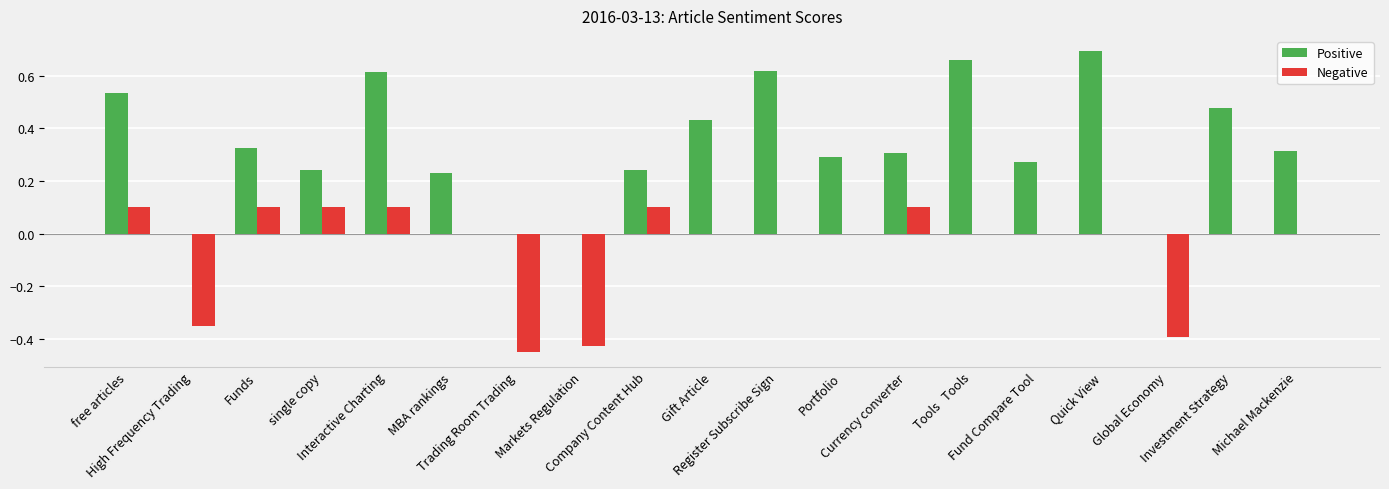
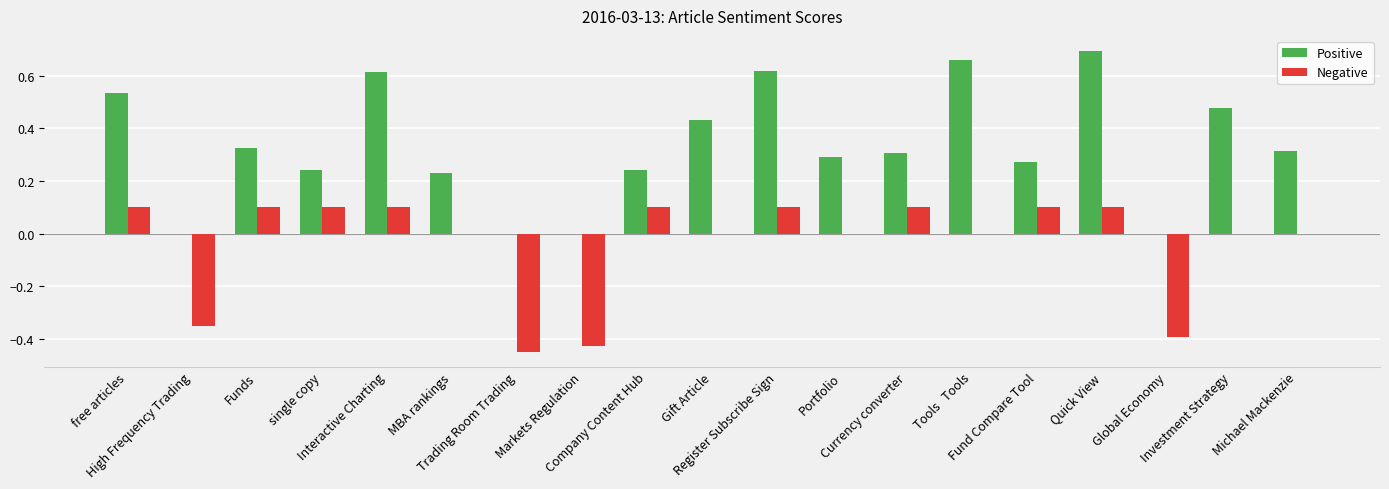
  {
    "Positive": {
      "free articles": 0.53,
      "High Frequency Trading": 0.0,
      "Funds": 0.32,
      "single copy": 0.24,
      "Interactive Charting": 0.61,
      "MBA rankings": 0.23,
      "Trading Room Trading": 0.0,
      "Markets Regulation": 0.0,
      "Company Content Hub": 0.24,
      "Gift Article": 0.43,
      "Register Subscribe Sign": 0.62,
      "Portfolio": 0.3,
      "Currency converter": 0.3,
      "Tools Tools": 0.66,
      "Fund Compare Tool": 0.27,
      "Quick View": 0.7,
      "Global Economy": 0.0,
      "Investment Strategy": 0.48,
      "Michael Mackenzie": 0.32
    },
    "Negative": {
      "free articles": 0.1,
      "High Frequency Trading": -0.35,
      "Funds": 0.1,
      "single copy": 0.1,
      "Interactive Charting": 0.1,
      "MBA rankings": 0.0,
      "Trading Room Trading": -0.45,
      "Markets Regulation": -0.43,
      "Company Content Hub": 0.1,
      "Gift Article": 0.0,
-     "Register Subscribe Sign": 0.0,
+     "Register Subscribe Sign": 0.1,
      "Portfolio": 0.0,
      "Currency converter": 0.1,
      "Tools Tools": 0.0,
-     "Fund Compare Tool": 0.0,
-     "Quick View": 0.0,
+     "Fund Compare Tool": 0.1,
+     "Quick View": 0.1,
      "Global Economy": -0.4,
      "Investment Strategy": 0.0,
      "Michael Mackenzie": 0.0
    }
  }
